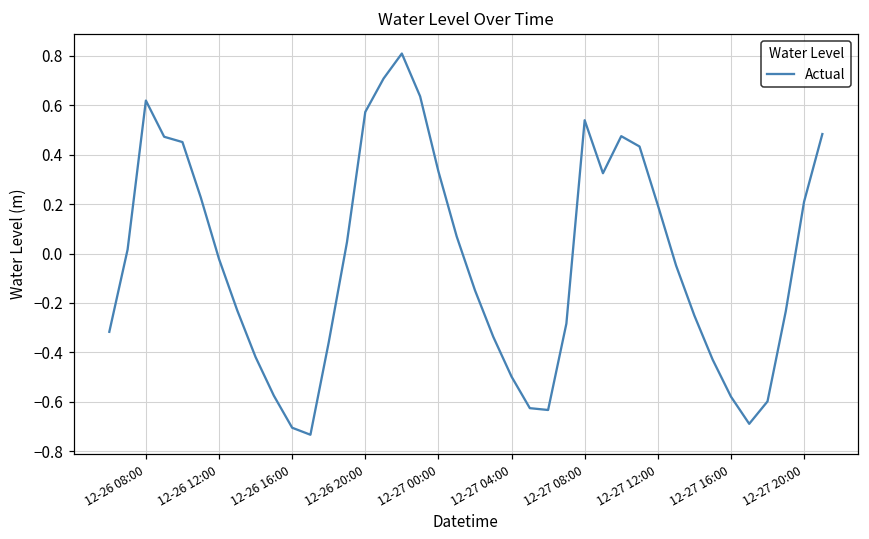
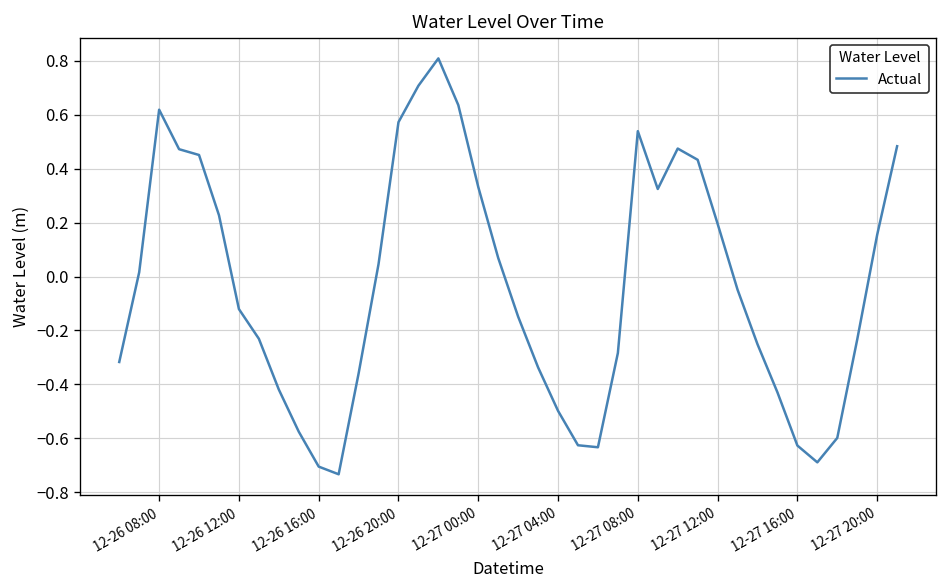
  {
    "12-26 08:00": 0.62,
-   "12-26 12:00": -0.02,
+   "12-26 12:00": -0.12,
    "12-26 16:00": -0.70,
    "12-26 20:00": 0.57,
    "12-27 00:00": 0.33,
    "12-27 04:00": -0.50,
    "12-27 08:00": 0.54,
    "12-27 12:00": 0.20,
-   "12-27 16:00": -0.58,
-   "12-27 20:00": 0.21
+   "12-27 16:00": -0.63,
+   "12-27 20:00": 0.15
  }
